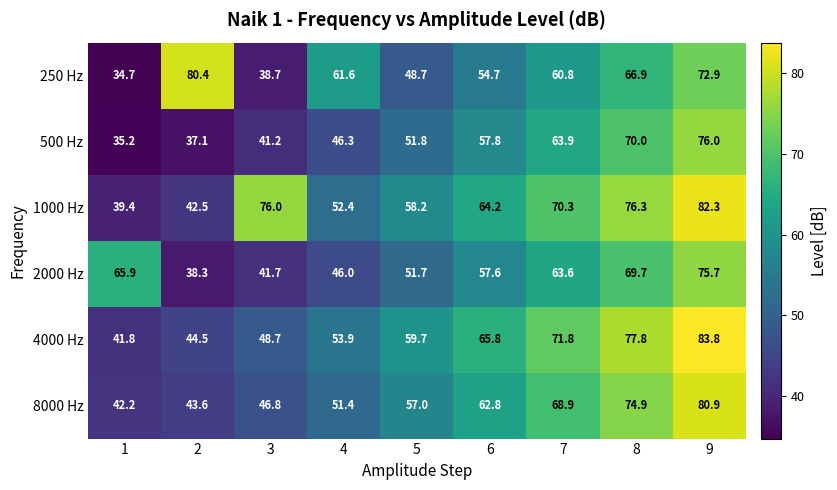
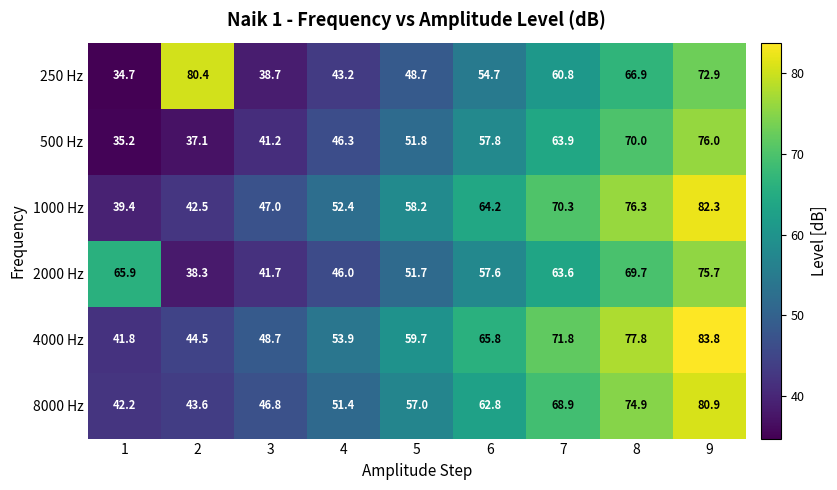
  {
    "250 Hz": {
      "1": 34.7,
      "2": 80.4,
      "3": 38.7,
-     "4": 61.6,
+     "4": 43.2,
      "5": 48.7,
      "6": 54.7,
      "7": 60.8,
      "8": 66.9,
      "9": 72.9
    },
    "500 Hz": {
      "1": 35.2,
      "2": 37.1,
      "3": 41.2,
      "4": 46.3,
      "5": 51.8,
      "6": 57.8,
      "7": 63.9,
      "8": 70.0,
      "9": 76.0
    },
    "1000 Hz": {
      "1": 39.4,
      "2": 42.5,
-     "3": 76.0,
+     "3": 47.0,
      "4": 52.4,
      "5": 58.2,
      "6": 64.2,
      "7": 70.3,
      "8": 76.3,
      "9": 82.3
    },
    "2000 Hz": {
      "1": 65.9,
      "2": 38.3,
      "3": 41.7,
      "4": 46.0,
      "5": 51.7,
      "6": 57.6,
      "7": 63.6,
      "8": 69.7,
      "9": 75.7
    },
    "4000 Hz": {
      "1": 41.8,
      "2": 44.5,
      "3": 48.7,
      "4": 53.9,
      "5": 59.7,
      "6": 65.8,
      "7": 71.8,
      "8": 77.8,
      "9": 83.8
    },
    "8000 Hz": {
      "1": 42.2,
      "2": 43.6,
      "3": 46.8,
      "4": 51.4,
      "5": 57.0,
      "6": 62.8,
      "7": 68.9,
      "8": 74.9,
      "9": 80.9
    }
  }
